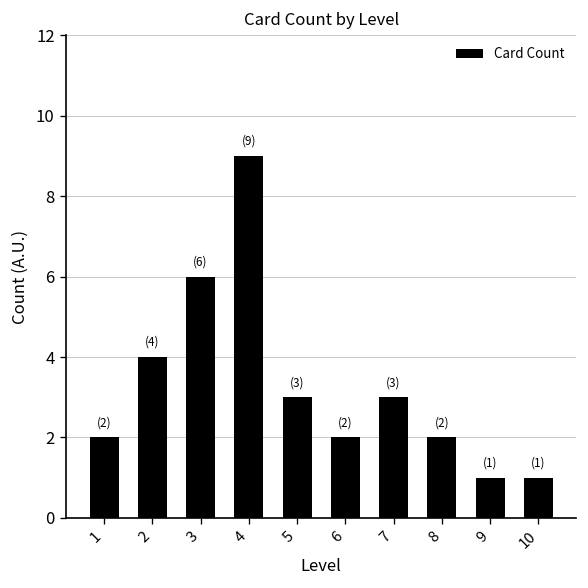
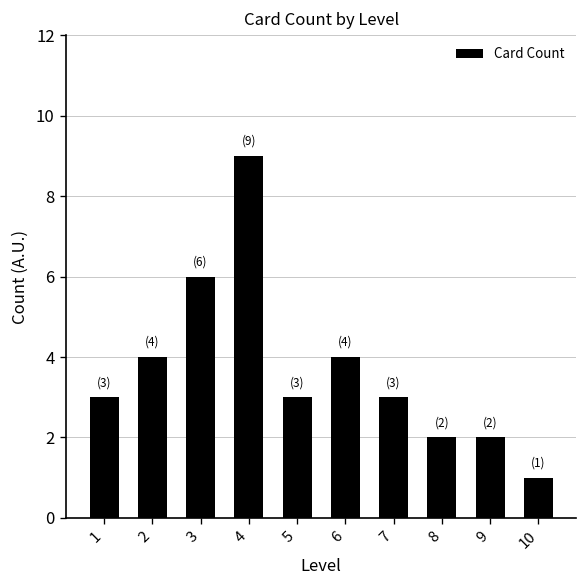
  {
-   "1": "(2)",
+   "1": "(3)",
    "2": "(4)",
    "3": "(6)",
    "4": "(9)",
    "5": "(3)",
-   "6": "(2)",
+   "6": "(4)",
    "7": "(3)",
    "8": "(2)",
-   "9": "(1)",
+   "9": "(2)",
    "10": "(1)"
  }
